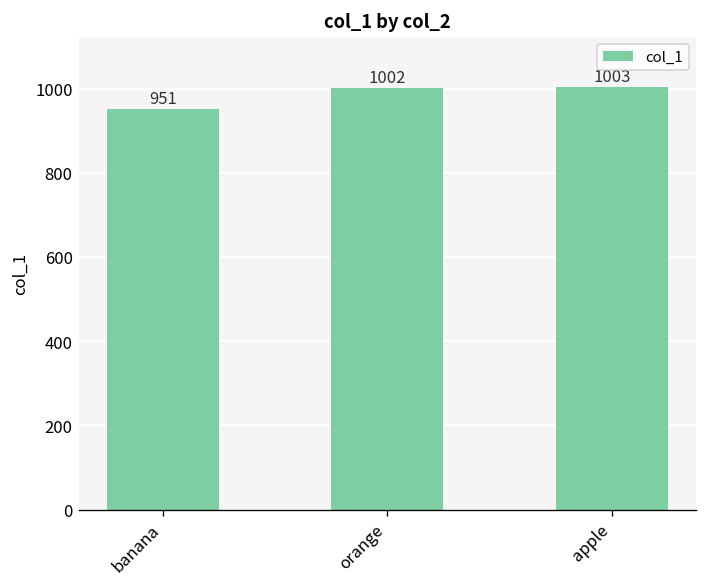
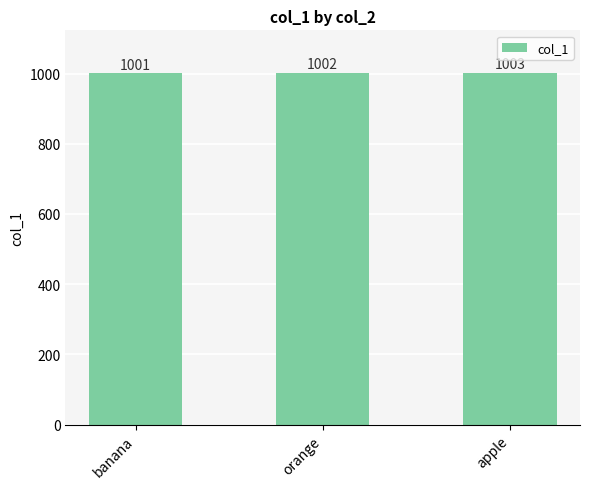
  {
-   "banana": 951,
+   "banana": 1001,
    "orange": 1002
  }
